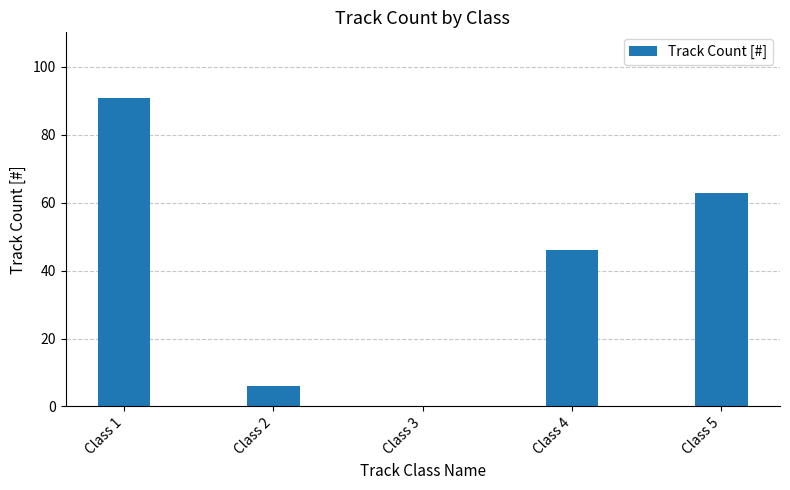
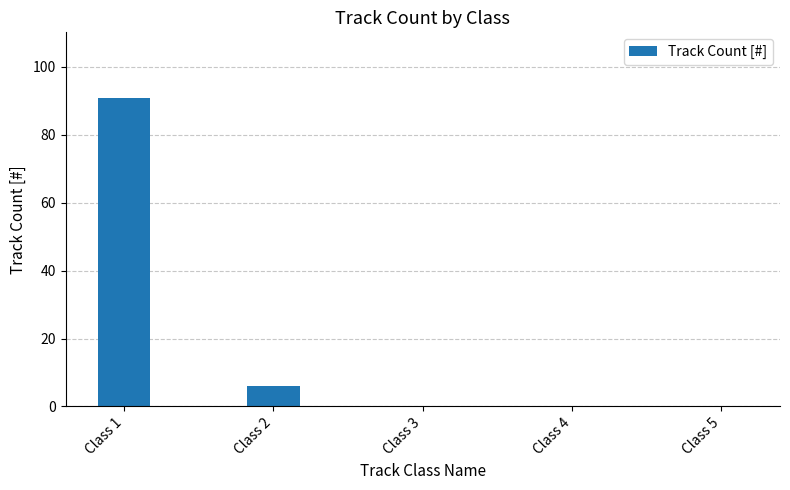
  {
    "Class 1": 91,
    "Class 2": 6,
    "Class 3": 0,
-   "Class 4": 46,
-   "Class 5": 63
+   "Class 4": 0,
+   "Class 5": 0
  }
